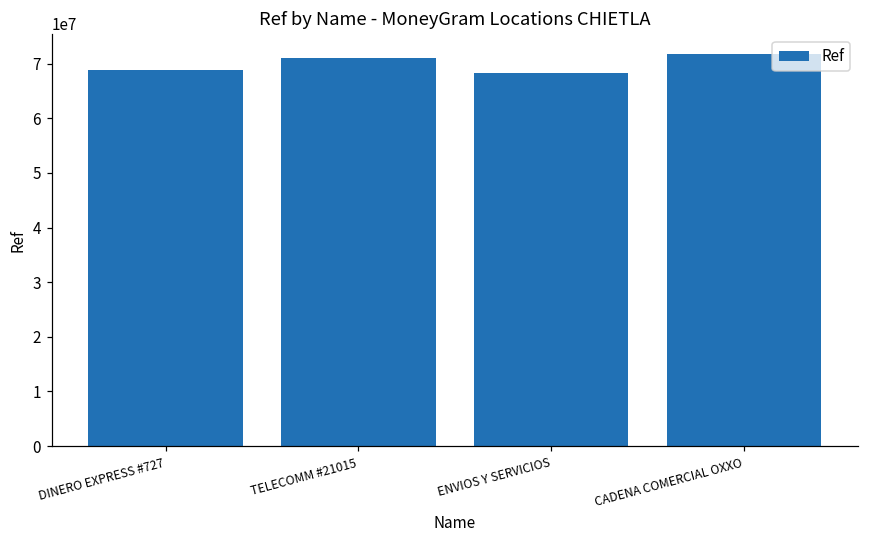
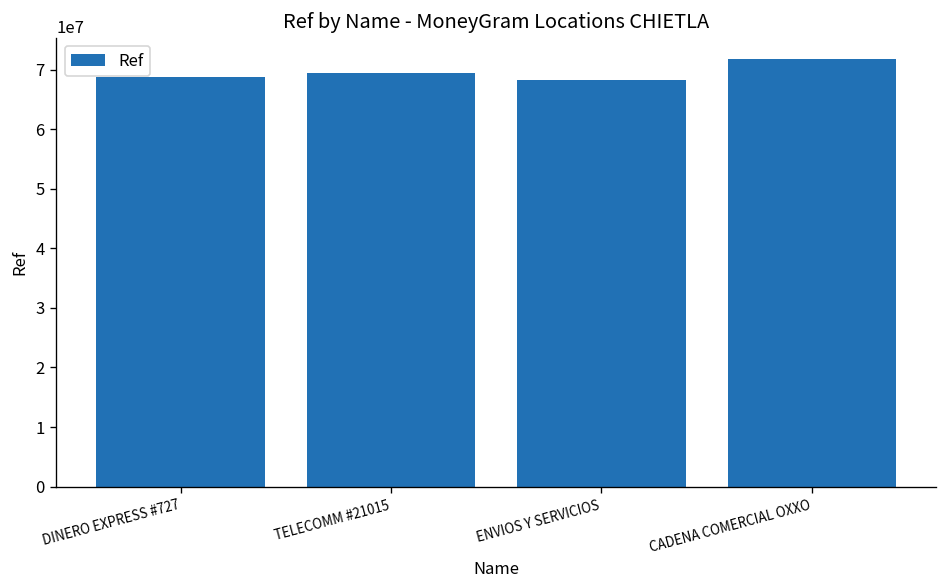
  {
    "DINERO EXPRESS #727": 69000000,
-   "TELECOMM #21015": 71000000,
+   "TELECOMM #21015": 69000000,
    "ENVIOS Y SERVICIOS": 68000000,
    "CADENA COMERCIAL OXXO": 72000000
  }
